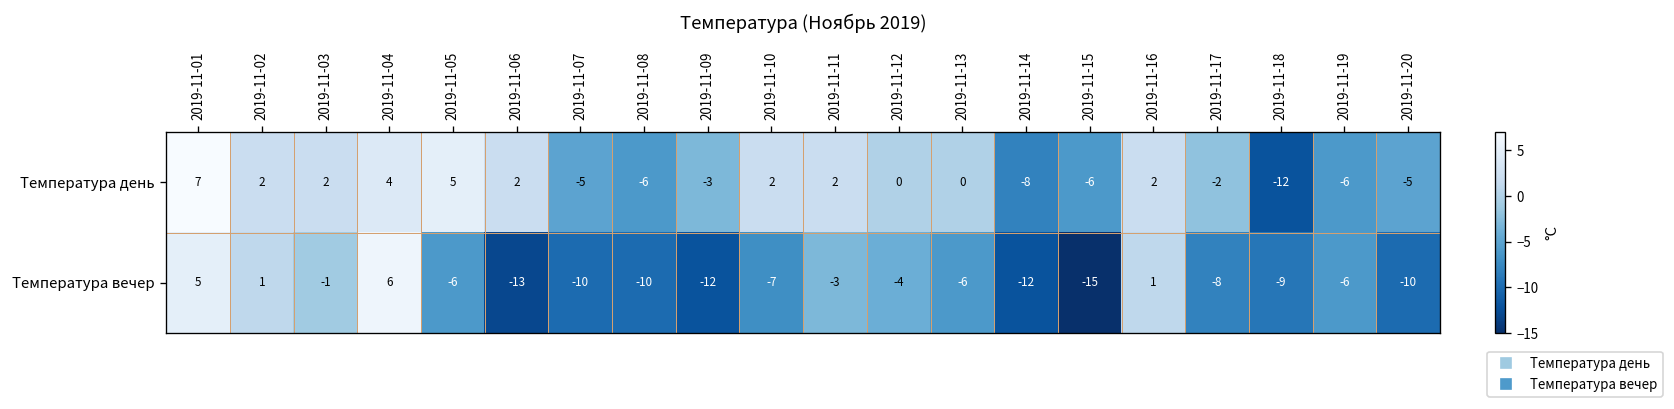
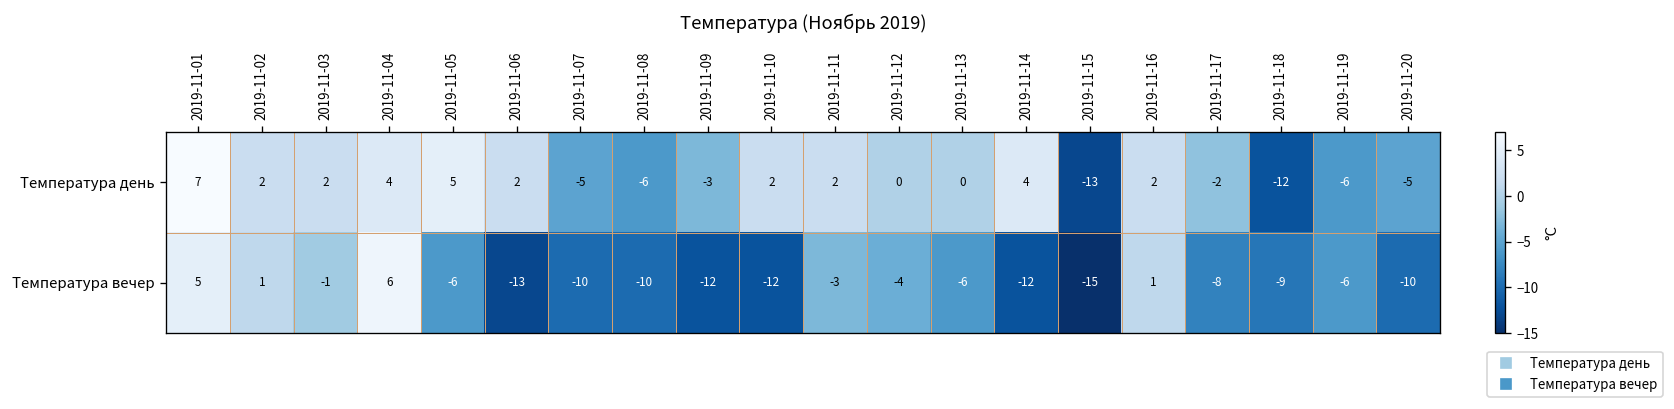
  {
    "Температура день": {
      "2019-11-01": 7,
      "2019-11-02": 2,
      "2019-11-03": 2,
      "2019-11-04": 4,
      "2019-11-05": 5,
      "2019-11-06": 2,
      "2019-11-07": -5,
      "2019-11-08": -6,
      "2019-11-09": -3,
      "2019-11-10": 2,
      "2019-11-11": 2,
      "2019-11-12": 0,
      "2019-11-13": 0,
-     "2019-11-14": -8,
-     "2019-11-15": -6,
+     "2019-11-14": 4,
+     "2019-11-15": -13,
      "2019-11-16": 2,
      "2019-11-17": -2,
      "2019-11-18": -12,
      "2019-11-19": -6,
      "2019-11-20": -5
    },
    "Температура вечер": {
      "2019-11-01": 5,
      "2019-11-02": 1,
      "2019-11-03": -1,
      "2019-11-04": 6,
      "2019-11-05": -6,
      "2019-11-06": -13,
      "2019-11-07": -10,
      "2019-11-08": -10,
      "2019-11-09": -12,
-     "2019-11-10": -7,
+     "2019-11-10": -12,
      "2019-11-11": -3,
      "2019-11-12": -4,
      "2019-11-13": -6,
      "2019-11-14": -12,
      "2019-11-15": -15,
      "2019-11-16": 1,
      "2019-11-17": -8,
      "2019-11-18": -9,
      "2019-11-19": -6,
      "2019-11-20": -10
    }
  }
